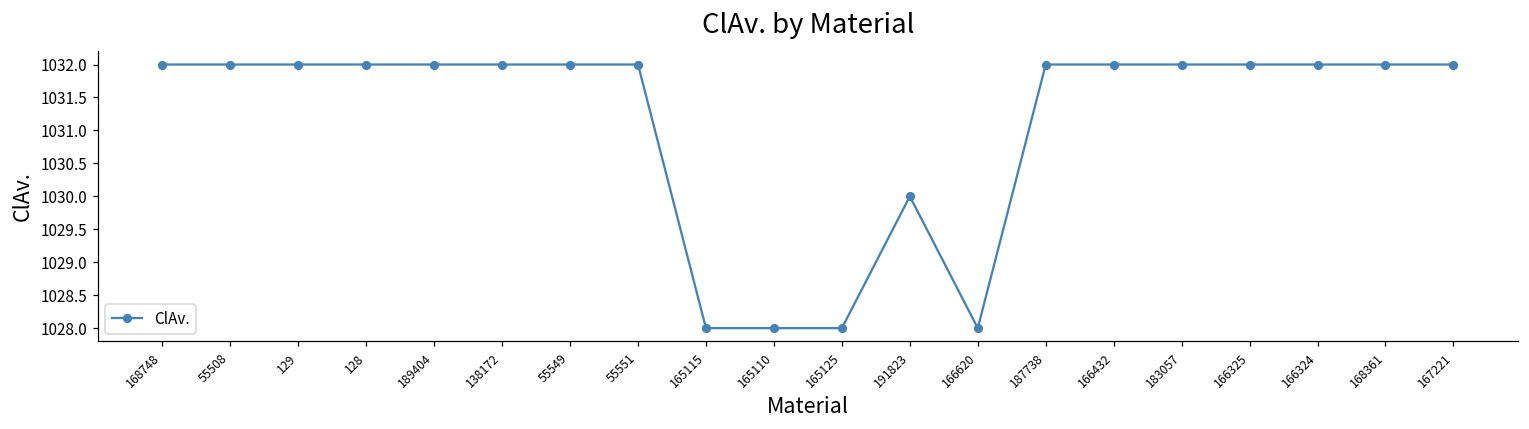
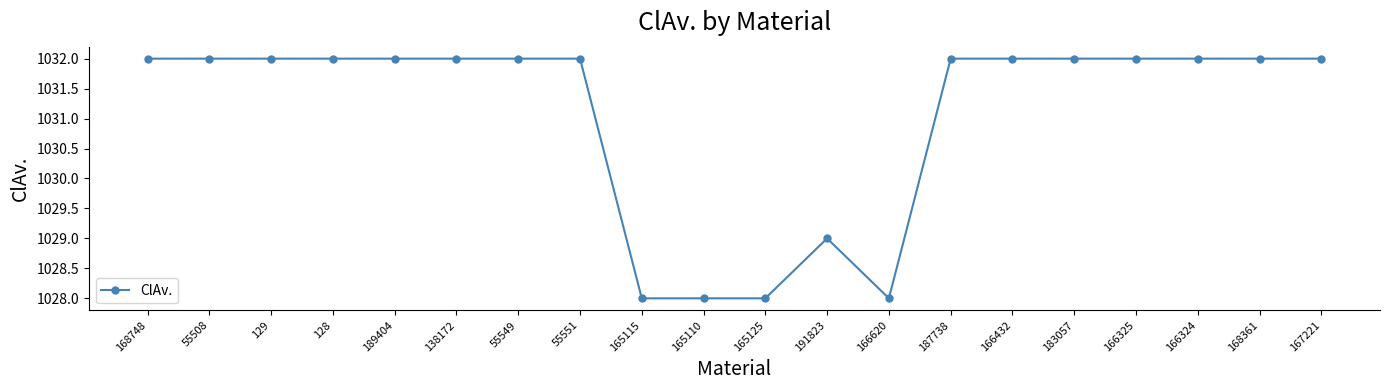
  {
    "168748": 1032,
    "55508": 1032,
    "129": 1032,
    "128": 1032,
    "189404": 1032,
    "138172": 1032,
    "55549": 1032,
    "55551": 1032,
    "165115": 1028,
    "165110": 1028,
    "165125": 1028,
-   "191823": 1030,
+   "191823": 1029,
    "166620": 1028,
    "187738": 1032,
    "166432": 1032,
    "183057": 1032,
    "166325": 1032,
    "166324": 1032,
    "168361": 1032,
    "167221": 1032
  }
